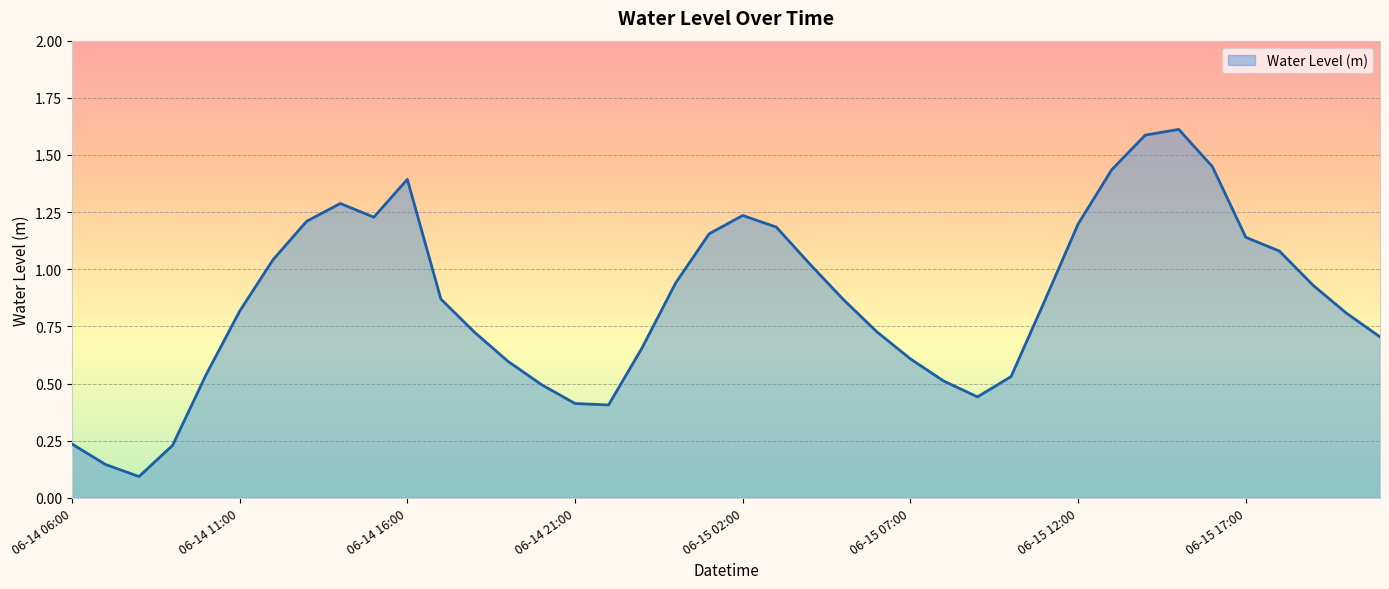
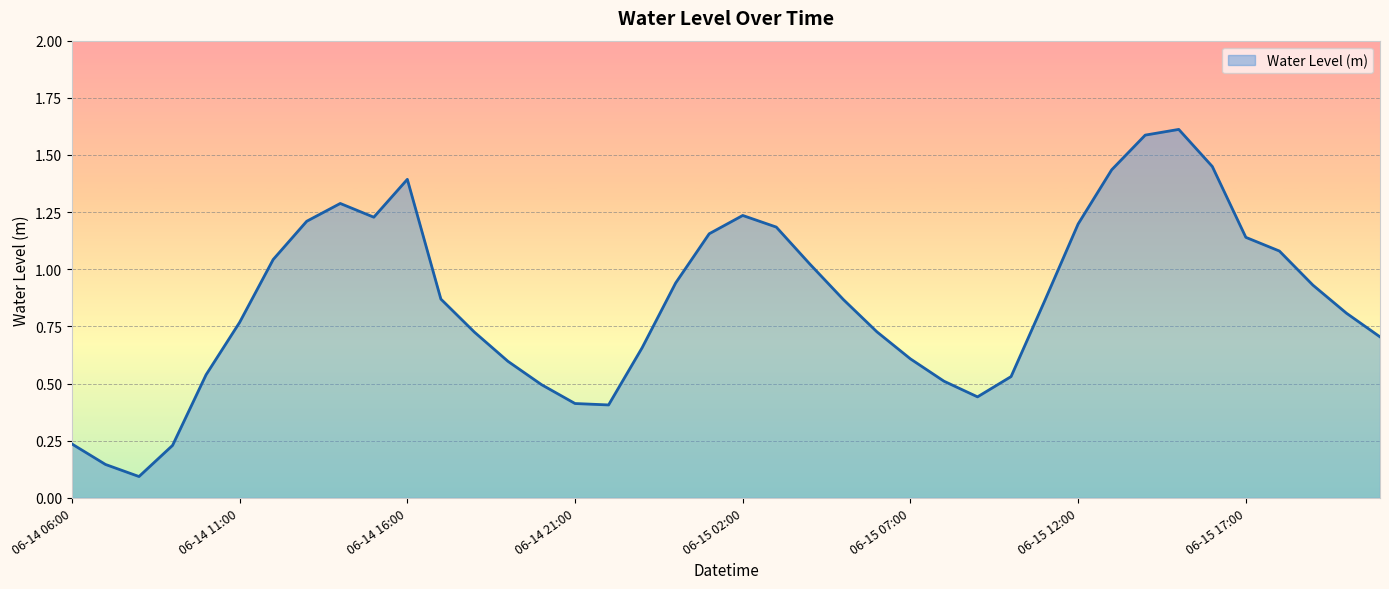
  {
    "06-14 06:00": 0.24,
-   "06-14 11:00": 0.82,
+   "06-14 11:00": 0.77,
    "06-14 16:00": 1.39,
    "06-14 21:00": 0.41,
    "06-15 02:00": 1.24,
    "06-15 07:00": 0.61,
    "06-15 12:00": 1.20,
    "06-15 17:00": 1.14
  }
